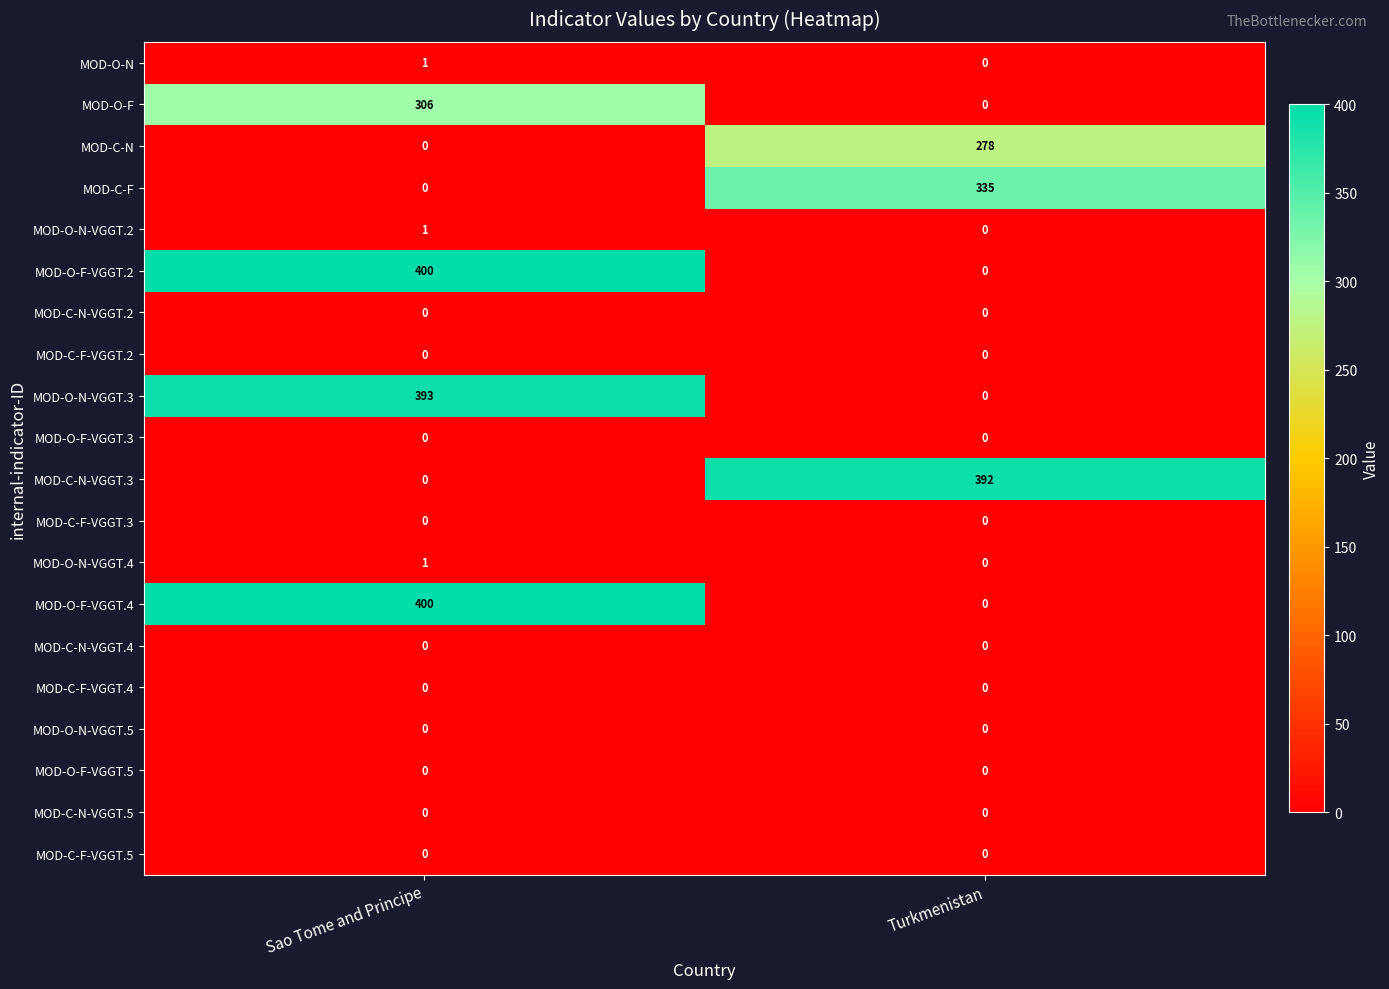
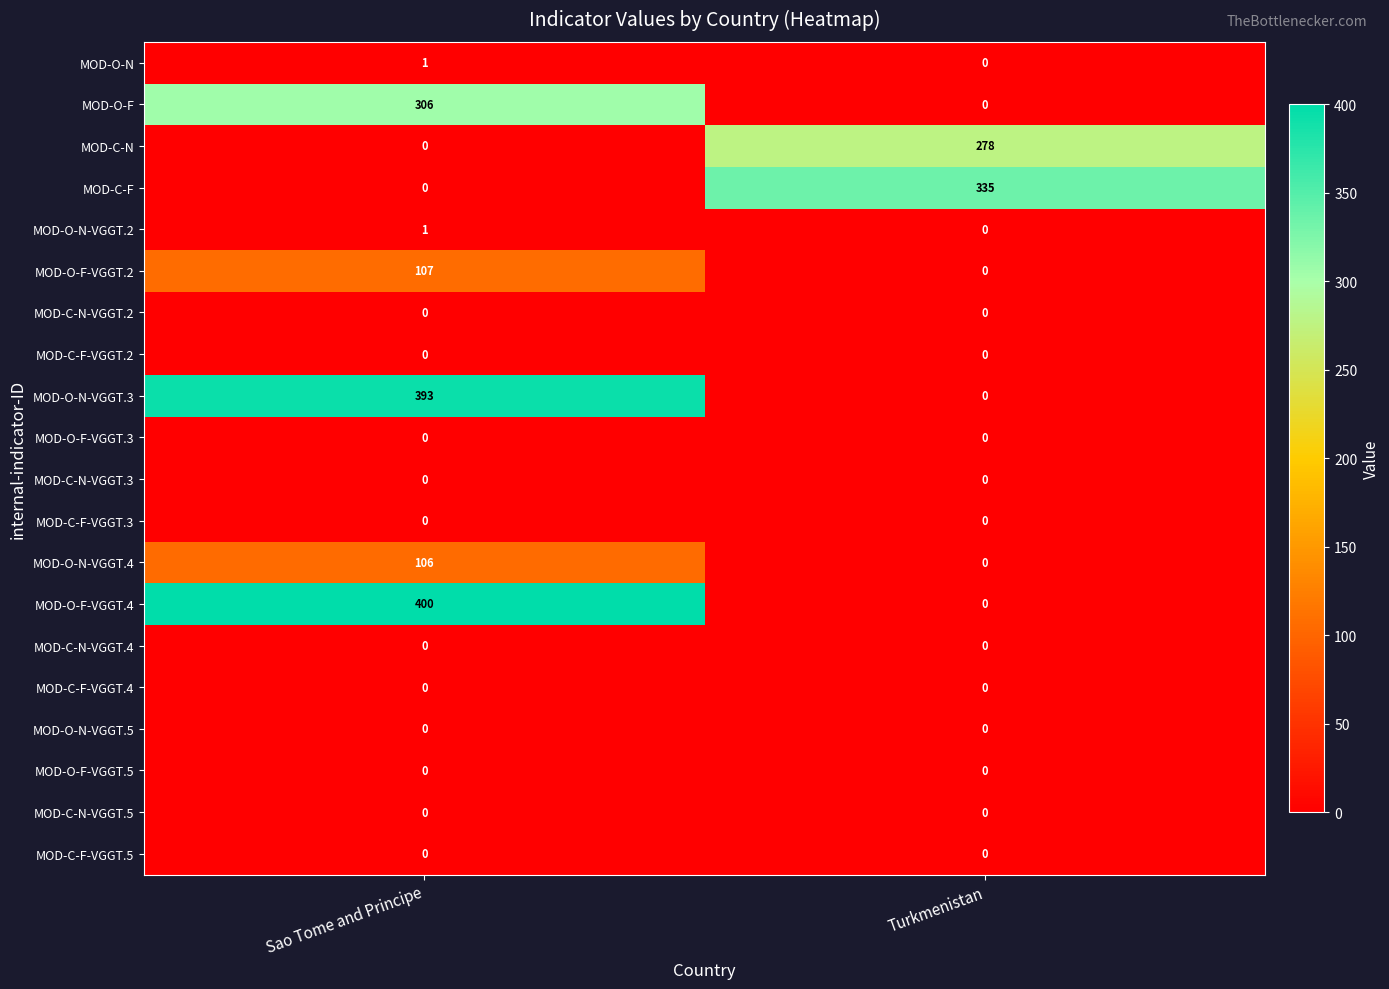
  {
    "MOD-O-N": {
      "Sao Tome and Principe": 1,
      "Turkmenistan": 0
    },
    "MOD-O-F": {
      "Sao Tome and Principe": 306,
      "Turkmenistan": 0
    },
    "MOD-C-N": {
      "Sao Tome and Principe": 0,
      "Turkmenistan": 278
    },
    "MOD-C-F": {
      "Sao Tome and Principe": 0,
      "Turkmenistan": 335
    },
    "MOD-O-N-VGGT.2": {
      "Sao Tome and Principe": 1,
      "Turkmenistan": 0
    },
    "MOD-O-F-VGGT.2": {
-     "Sao Tome and Principe": 400,
+     "Sao Tome and Principe": 107,
      "Turkmenistan": 0
    },
    "MOD-C-N-VGGT.2": {
      "Sao Tome and Principe": 0,
      "Turkmenistan": 0
    },
    "MOD-C-F-VGGT.2": {
      "Sao Tome and Principe": 0,
      "Turkmenistan": 0
    },
    "MOD-O-N-VGGT.3": {
      "Sao Tome and Principe": 393,
      "Turkmenistan": 0
    },
    "MOD-O-F-VGGT.3": {
      "Sao Tome and Principe": 0,
      "Turkmenistan": 0
    },
    "MOD-C-N-VGGT.3": {
      "Sao Tome and Principe": 0,
-     "Turkmenistan": 392
+     "Turkmenistan": 0
    },
    "MOD-C-F-VGGT.3": {
      "Sao Tome and Principe": 0,
      "Turkmenistan": 0
    },
    "MOD-O-N-VGGT.4": {
-     "Sao Tome and Principe": 1,
+     "Sao Tome and Principe": 106,
      "Turkmenistan": 0
    },
    "MOD-O-F-VGGT.4": {
      "Sao Tome and Principe": 400,
      "Turkmenistan": 0
    },
    "MOD-C-N-VGGT.4": {
      "Sao Tome and Principe": 0,
      "Turkmenistan": 0
    },
    "MOD-C-F-VGGT.4": {
      "Sao Tome and Principe": 0,
      "Turkmenistan": 0
    },
    "MOD-O-N-VGGT.5": {
      "Sao Tome and Principe": 0,
      "Turkmenistan": 0
    },
    "MOD-O-F-VGGT.5": {
      "Sao Tome and Principe": 0,
      "Turkmenistan": 0
    },
    "MOD-C-N-VGGT.5": {
      "Sao Tome and Principe": 0,
      "Turkmenistan": 0
    },
    "MOD-C-F-VGGT.5": {
      "Sao Tome and Principe": 0,
      "Turkmenistan": 0
    }
  }
